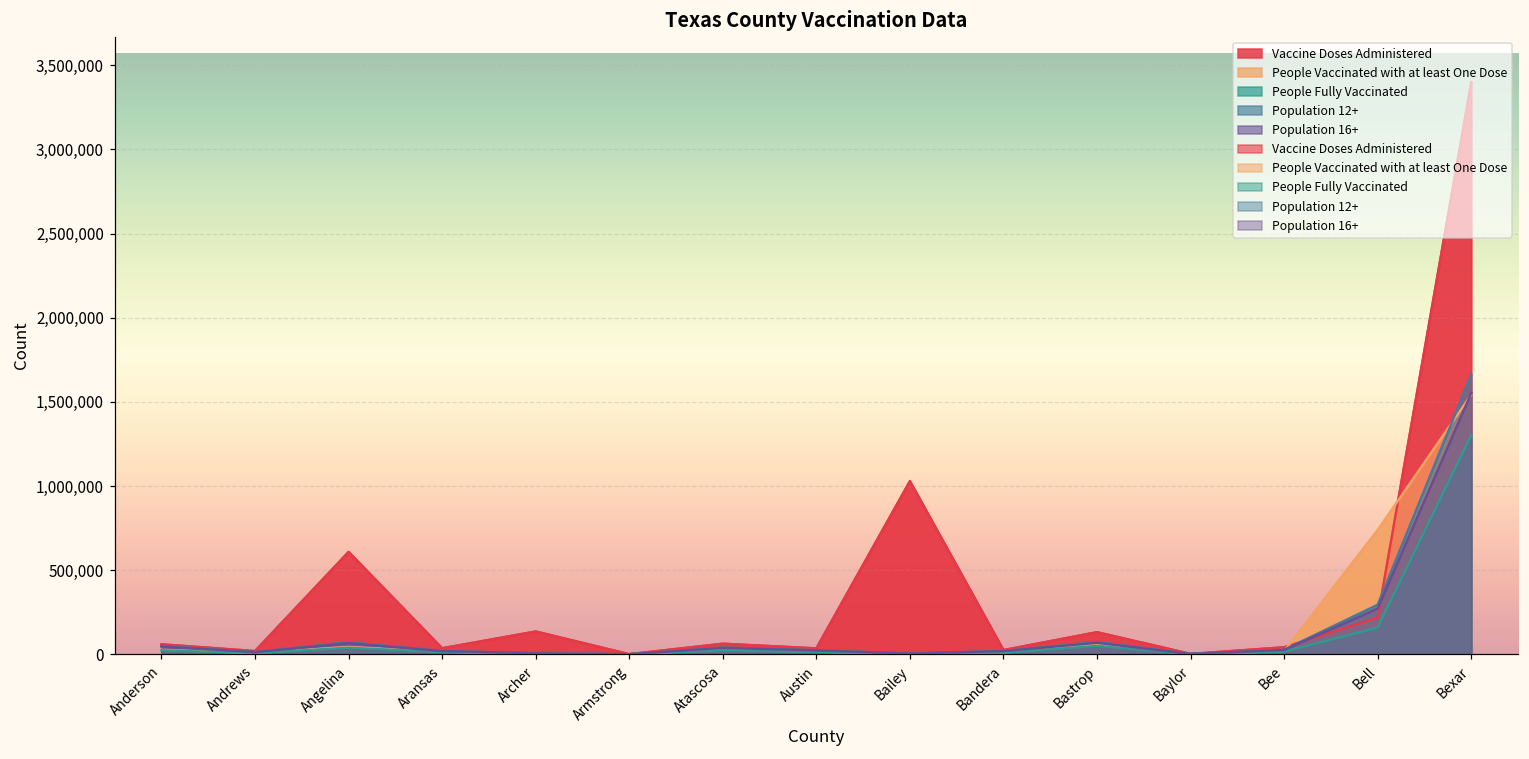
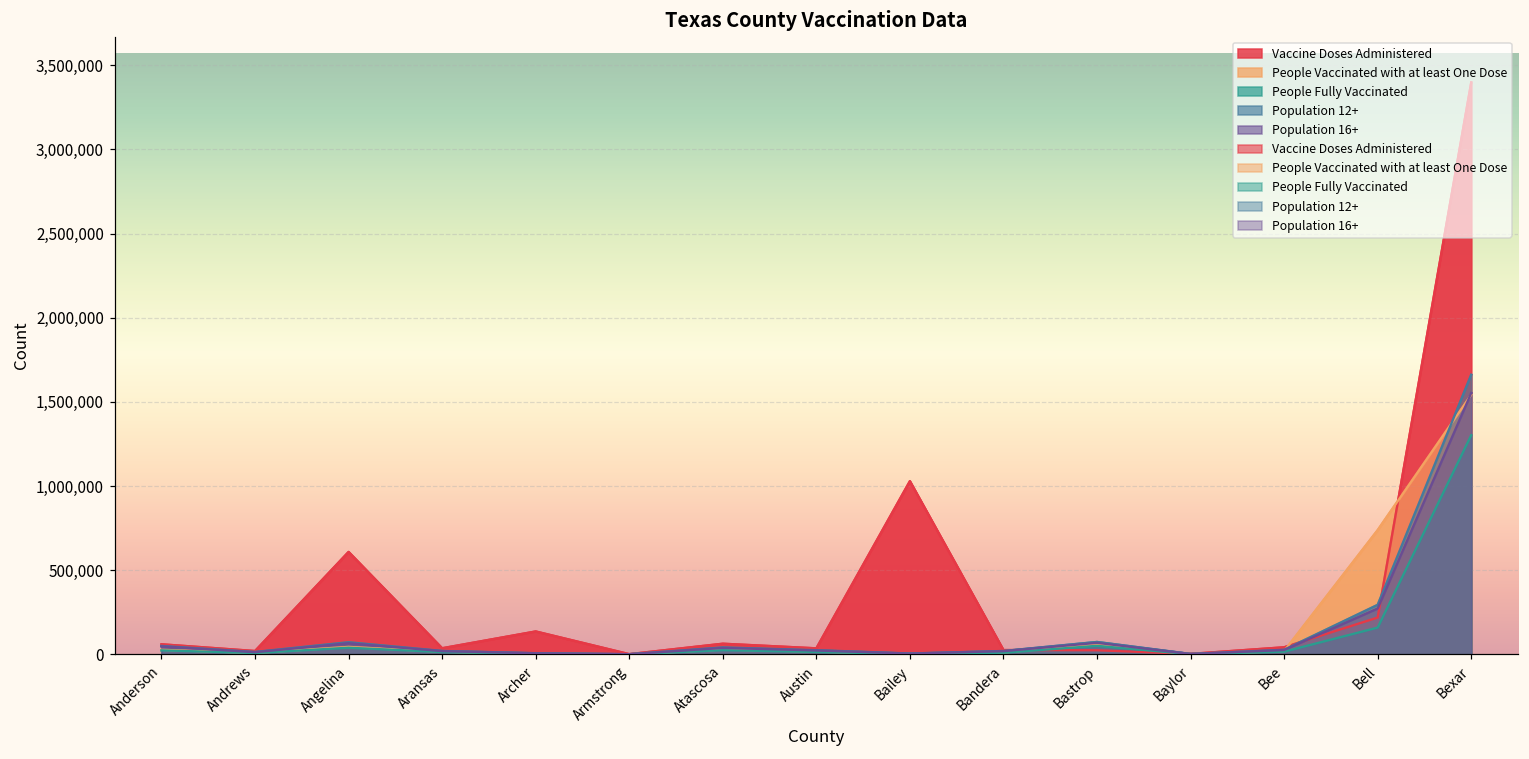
  {
    "Vaccine Doses Administered": {
      "Angelina": "610,000",
      "Archer": "140,000",
      "Atascosa": "60,000",
      "Bailey": "1,030,000",
-     "Bastrop": "130,000",
+     "Bastrop": "20,000",
      "Bell": "220,000"
    },
    "People Vaccinated with at least One Dose": {
      "Bell": "740,000"
    }
  }
